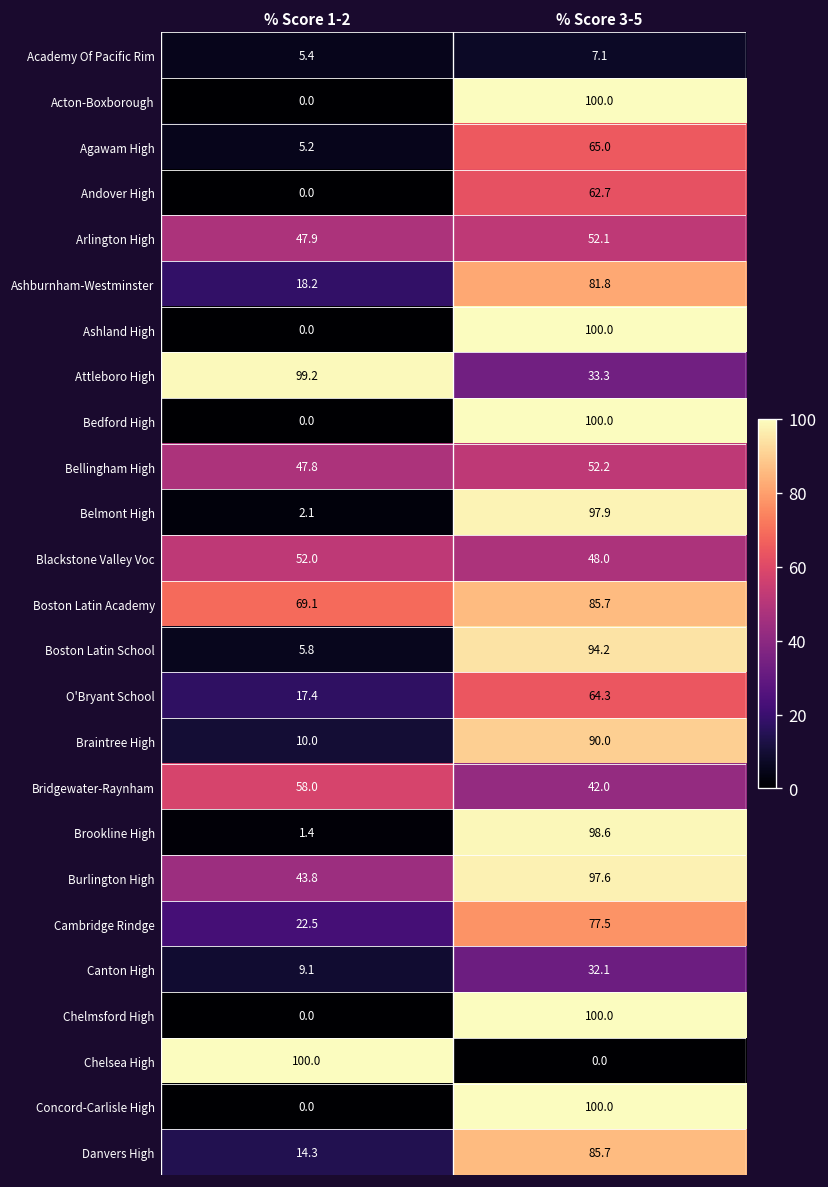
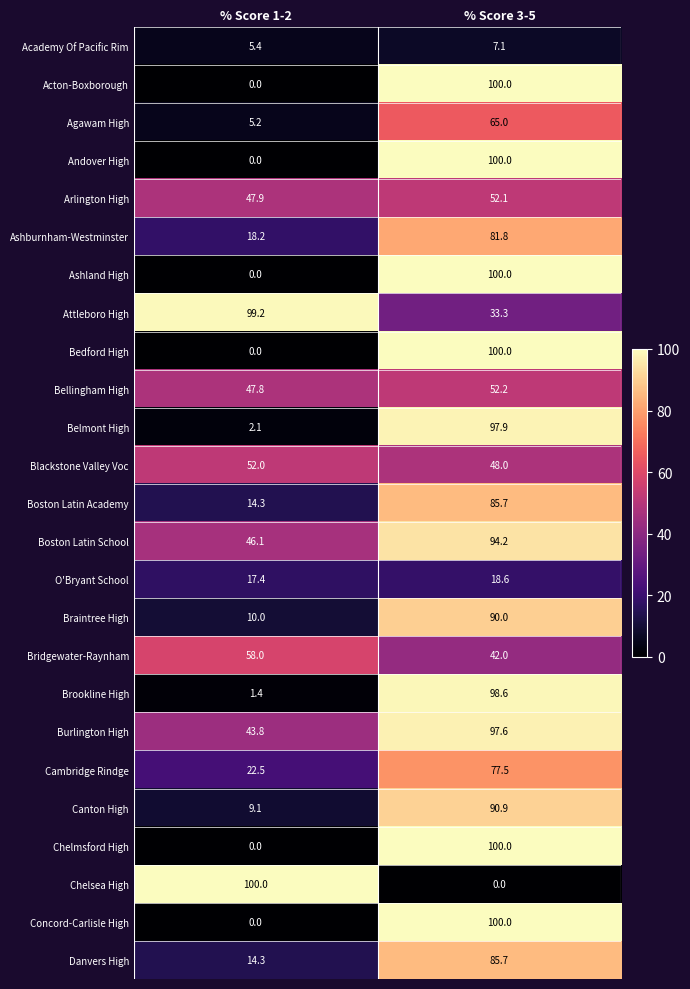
  {
    "Academy Of Pacific Rim": {
      "% Score 1-2": 5.4,
      "% Score 3-5": 7.1
    },
    "Acton-Boxborough": {
      "% Score 1-2": 0.0,
      "% Score 3-5": 100.0
    },
    "Agawam High": {
      "% Score 1-2": 5.2,
      "% Score 3-5": 65.0
    },
    "Andover High": {
      "% Score 1-2": 0.0,
-     "% Score 3-5": 62.7
+     "% Score 3-5": 100.0
    },
    "Arlington High": {
      "% Score 1-2": 47.9,
      "% Score 3-5": 52.1
    },
    "Ashburnham-Westminster": {
      "% Score 1-2": 18.2,
      "% Score 3-5": 81.8
    },
    "Ashland High": {
      "% Score 1-2": 0.0,
      "% Score 3-5": 100.0
    },
    "Attleboro High": {
      "% Score 1-2": 99.2,
      "% Score 3-5": 33.3
    },
    "Bedford High": {
      "% Score 1-2": 0.0,
      "% Score 3-5": 100.0
    },
    "Bellingham High": {
      "% Score 1-2": 47.8,
      "% Score 3-5": 52.2
    },
    "Belmont High": {
      "% Score 1-2": 2.1,
      "% Score 3-5": 97.9
    },
    "Blackstone Valley Voc": {
      "% Score 1-2": 52.0,
      "% Score 3-5": 48.0
    },
    "Boston Latin Academy": {
-     "% Score 1-2": 69.1,
+     "% Score 1-2": 14.3,
      "% Score 3-5": 85.7
    },
    "Boston Latin School": {
-     "% Score 1-2": 5.8,
+     "% Score 1-2": 46.1,
      "% Score 3-5": 94.2
    },
    "O'Bryant School": {
      "% Score 1-2": 17.4,
-     "% Score 3-5": 64.3
+     "% Score 3-5": 18.6
    },
    "Braintree High": {
      "% Score 1-2": 10.0,
      "% Score 3-5": 90.0
    },
    "Bridgewater-Raynham": {
      "% Score 1-2": 58.0,
      "% Score 3-5": 42.0
    },
    "Brookline High": {
      "% Score 1-2": 1.4,
      "% Score 3-5": 98.6
    },
    "Burlington High": {
      "% Score 1-2": 43.8,
      "% Score 3-5": 97.6
    },
    "Cambridge Rindge": {
      "% Score 1-2": 22.5,
      "% Score 3-5": 77.5
    },
    "Canton High": {
      "% Score 1-2": 9.1,
-     "% Score 3-5": 32.1
+     "% Score 3-5": 90.9
    },
    "Chelmsford High": {
      "% Score 1-2": 0.0,
      "% Score 3-5": 100.0
    },
    "Chelsea High": {
      "% Score 1-2": 100.0,
      "% Score 3-5": 0.0
    },
    "Concord-Carlisle High": {
      "% Score 1-2": 0.0,
      "% Score 3-5": 100.0
    },
    "Danvers High": {
      "% Score 1-2": 14.3,
      "% Score 3-5": 85.7
    }
  }
